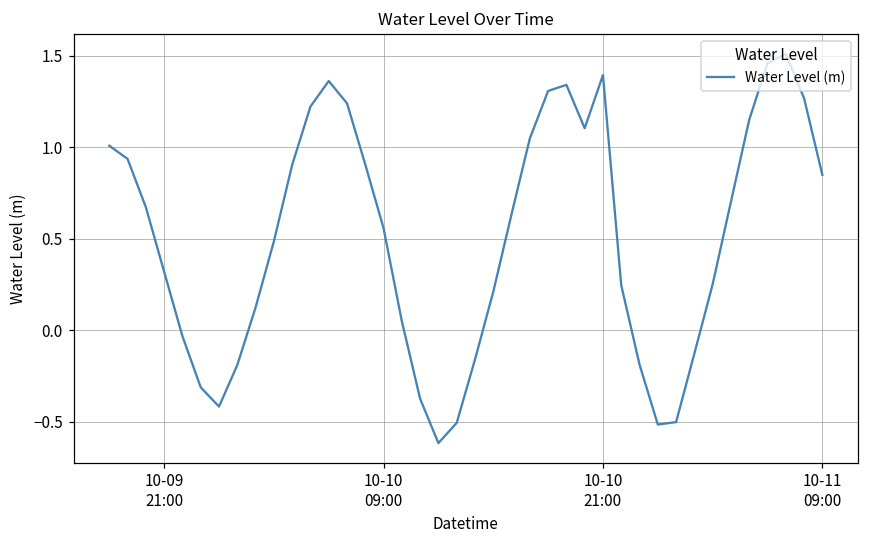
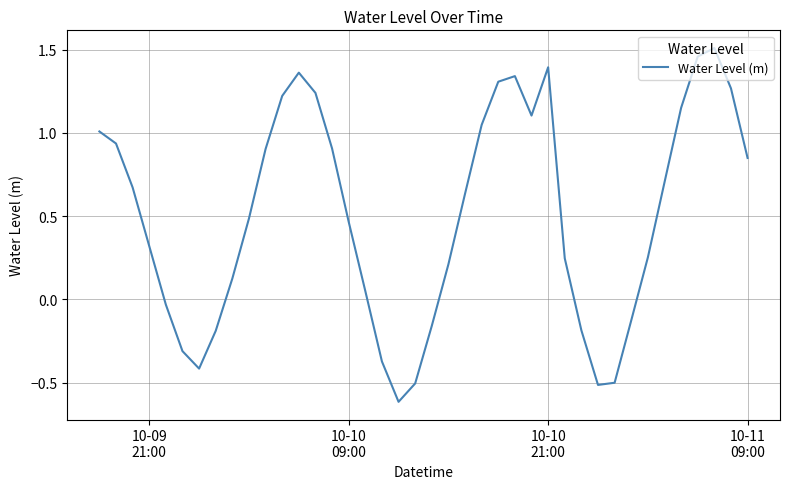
  {
    "10-09 21:00": 0.32,
-   "10-10 09:00": 0.56,
+   "10-10 09:00": 0.47,
    "10-10 21:00": 1.39,
    "10-11 09:00": 0.85
  }
